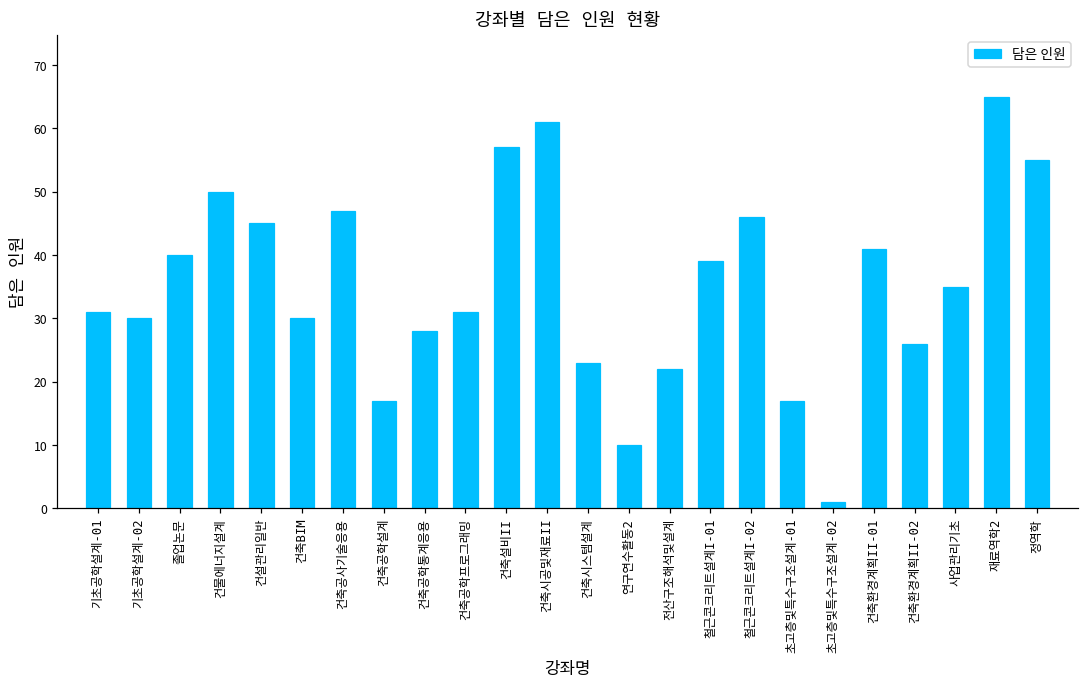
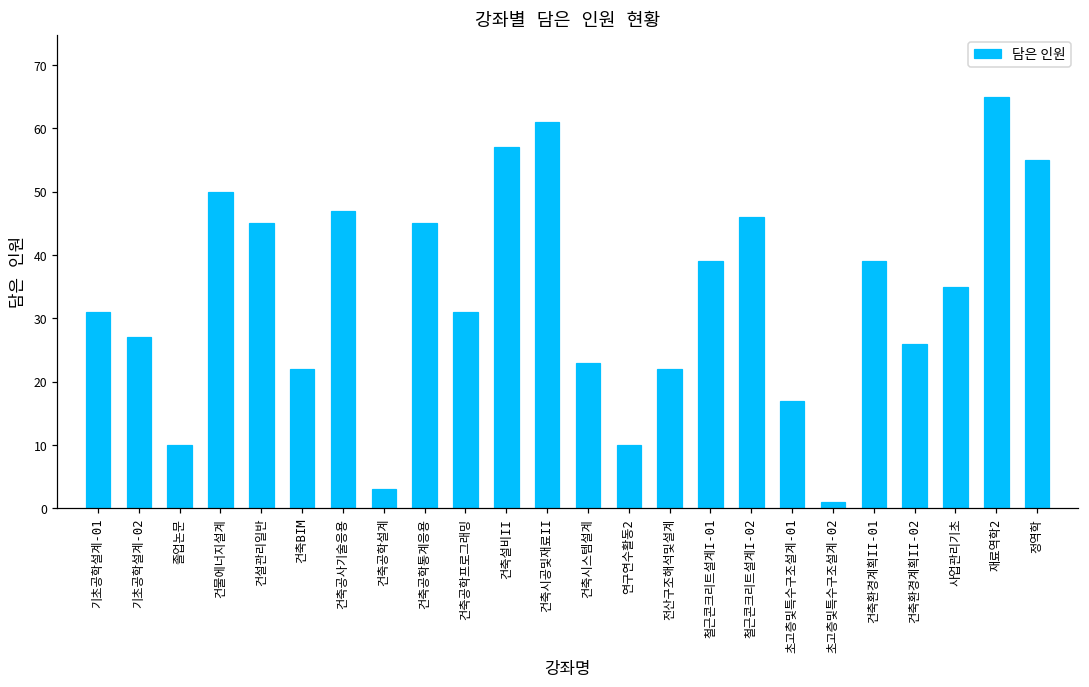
  {
    "기초공학설계-01": 31,
-   "기초공학설계-02": 30,
-   "졸업논문": 40,
+   "기초공학설계-02": 27,
+   "졸업논문": 10,
    "건물에너지설계": 50,
    "건설관리일반": 45,
-   "건축BIM": 30,
+   "건축BIM": 22,
    "건축공사기술응용": 47,
-   "건축공학설계": 17,
-   "건축공학통계응용": 28,
+   "건축공학설계": 3,
+   "건축공학통계응용": 45,
    "건축공학프로그래밍": 31,
    "건축설비II": 57,
    "건축시공및재료II": 61,
    "건축시스템설계": 23,
    "연구연수활동2": 10,
    "전산구조해석및설계": 22,
    "철근콘크리트설계I-01": 39,
    "철근콘크리트설계I-02": 46,
    "초고층및특수구조설계-01": 17,
    "초고층및특수구조설계-02": 1,
-   "건축환경계획II-01": 41,
+   "건축환경계획II-01": 39,
    "건축환경계획II-02": 26,
    "사업관리기초": 35,
    "재료역학2": 65,
    "정역학": 55
  }
